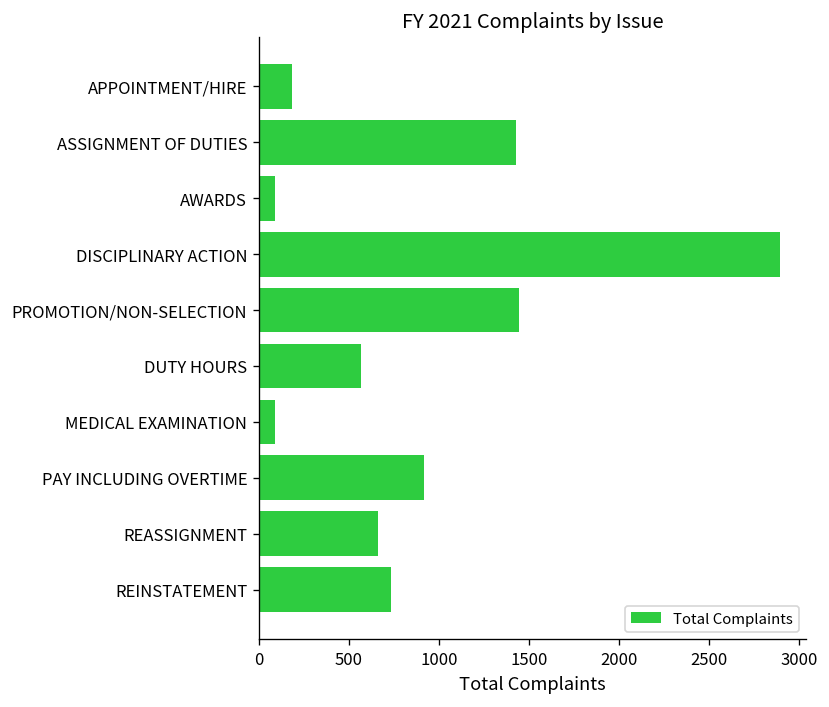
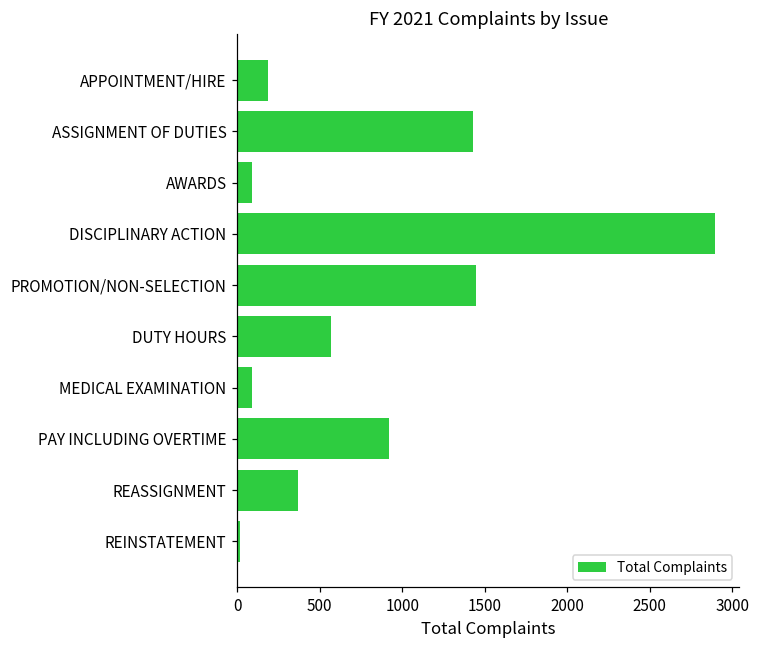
  {
    "APPOINTMENT/HIRE": 190,
    "ASSIGNMENT OF DUTIES": 1430,
    "AWARDS": 90,
    "DISCIPLINARY ACTION": 2900,
    "PROMOTION/NON-SELECTION": 1450,
    "DUTY HOURS": 570,
    "MEDICAL EXAMINATION": 90,
    "PAY INCLUDING OVERTIME": 920,
-   "REASSIGNMENT": 660,
-   "REINSTATEMENT": 740
+   "REASSIGNMENT": 370,
+   "REINSTATEMENT": 20
  }
